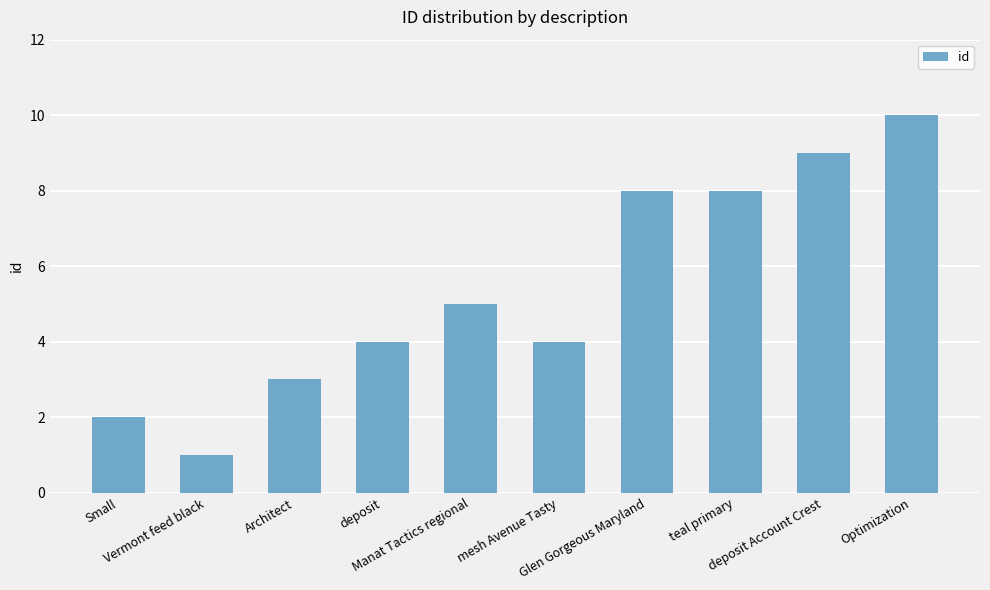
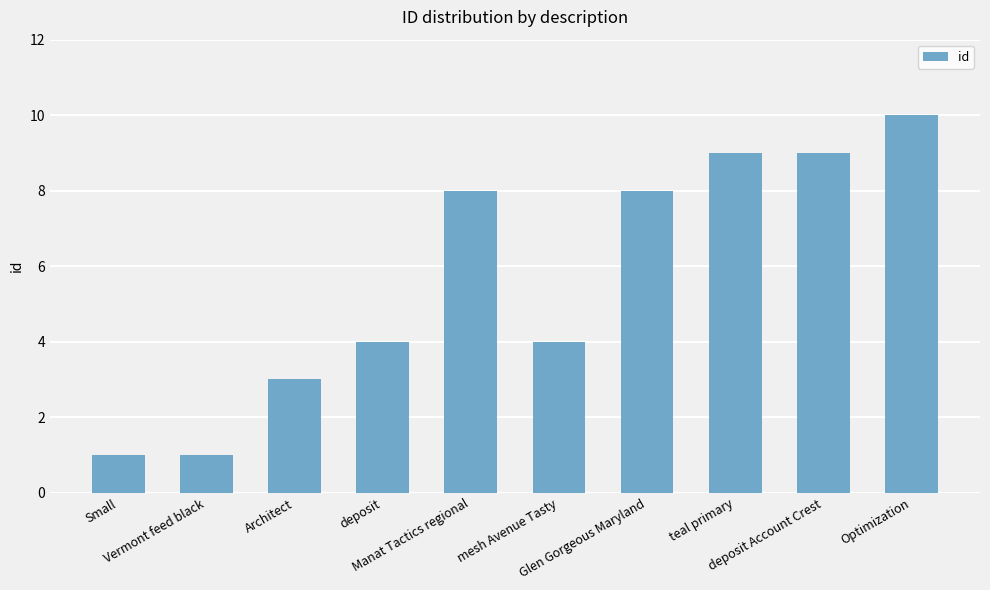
  {
-   "Small": 2,
+   "Small": 1,
    "Vermont feed black": 1,
    "Architect": 3,
    "deposit": 4,
-   "Manat Tactics regional": 5,
+   "Manat Tactics regional": 8,
    "mesh Avenue Tasty": 4,
    "Glen Gorgeous Maryland": 8,
-   "teal primary": 8,
+   "teal primary": 9,
    "deposit Account Crest": 9,
    "Optimization": 10
  }
